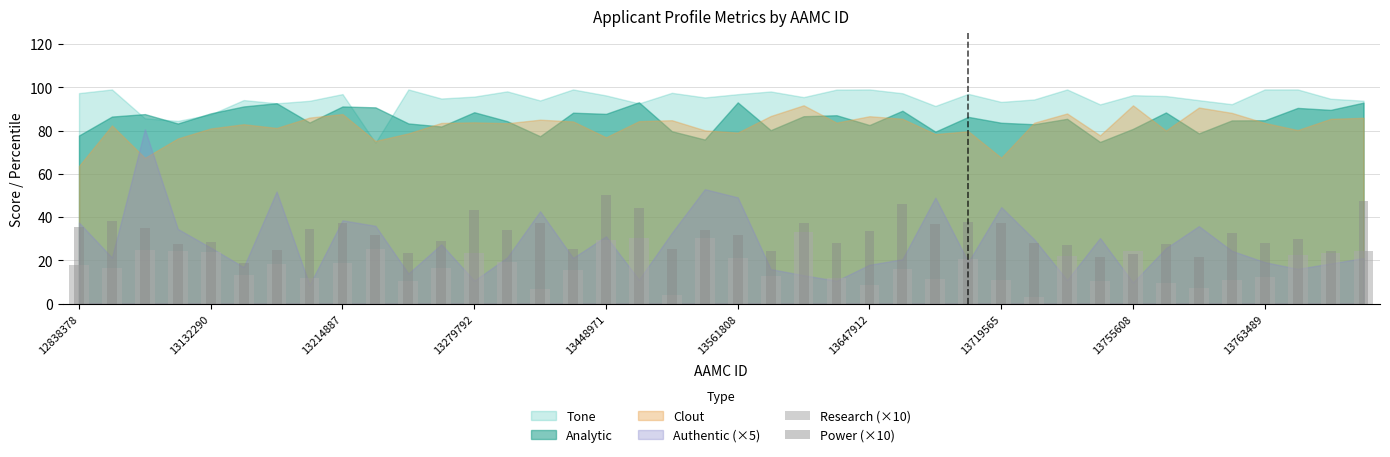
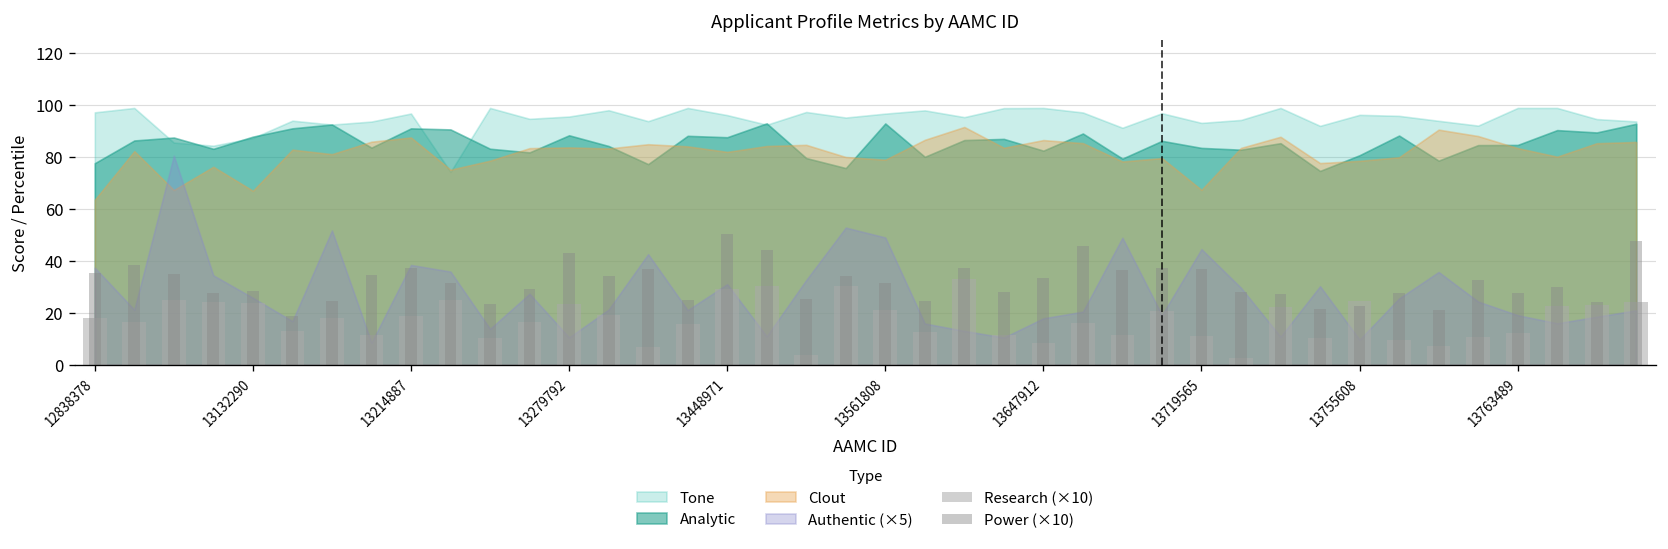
  {
    "Clout": {
      "12838378": 64,
-     "13132290": 81,
+     "13132290": 67,
      "13214887": 88,
      "13279792": 84,
-     "13448971": 77,
+     "13448971": 82,
      "13561808": 79,
      "13647912": 87,
      "13719565": 67,
-     "13755608": 92,
+     "13755608": 79,
      "13763489": 84
    }
  }
